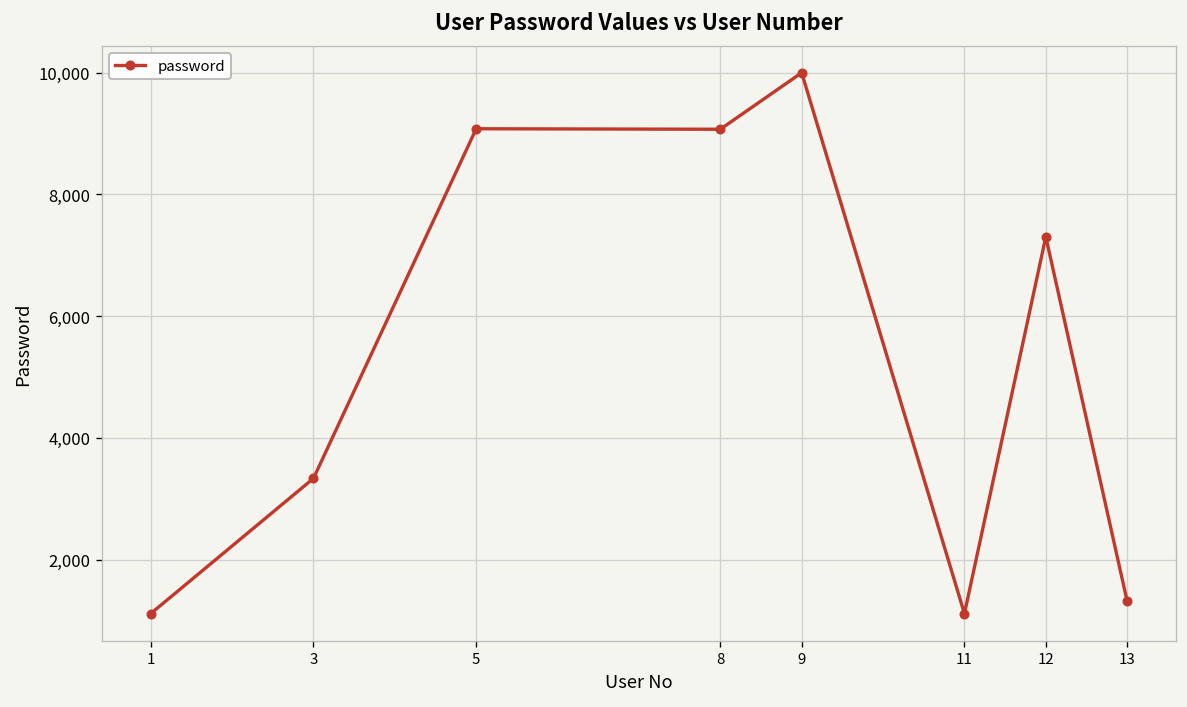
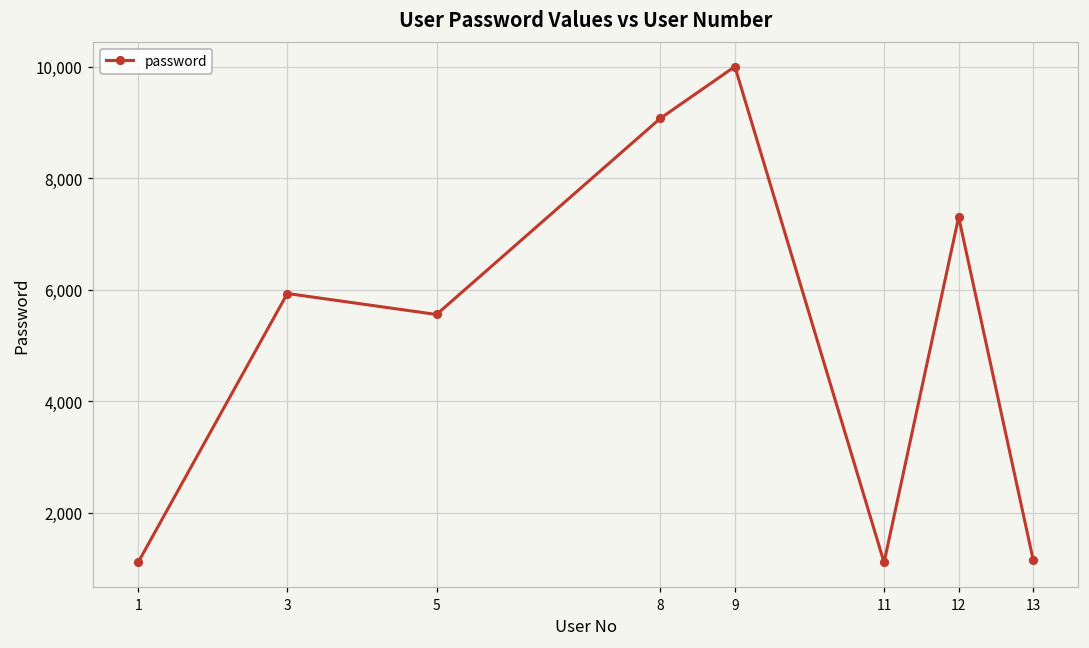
  {
    "1": "1,100",
-   "3": "3,300",
-   "5": "9,100",
+   "3": "5,900",
+   "5": "5,600",
    "8": "9,100",
    "9": "10,000",
    "11": "1,100",
    "12": "7,300",
-   "13": "1,300"
+   "13": "1,200"
  }
